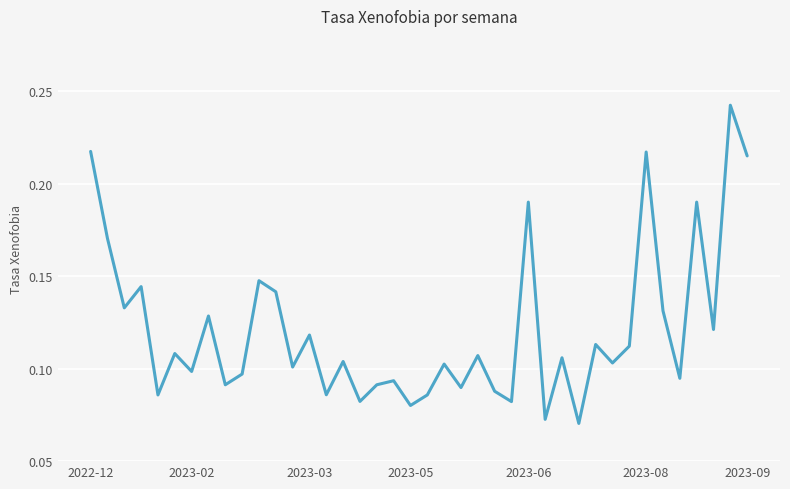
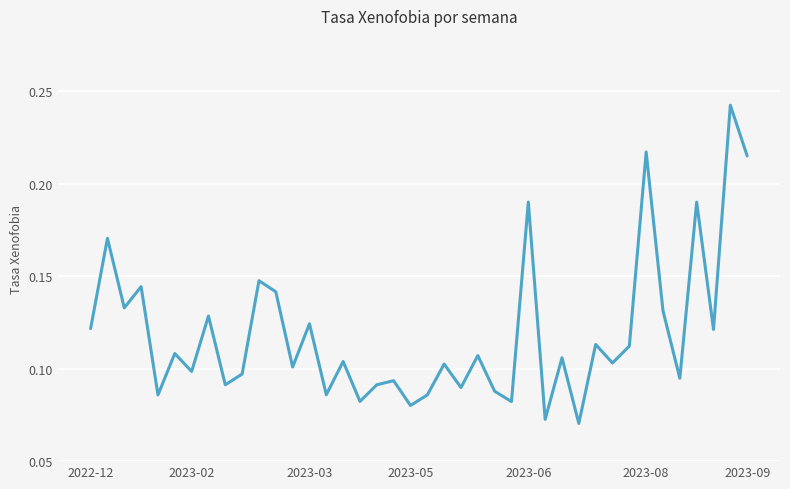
  {
-   "2022-12": 0.218,
+   "2022-12": 0.122,
    "2023-02": 0.099,
-   "2023-03": 0.118,
+   "2023-03": 0.124,
    "2023-05": 0.080,
    "2023-06": 0.190,
    "2023-08": 0.217,
    "2023-09": 0.215
  }
